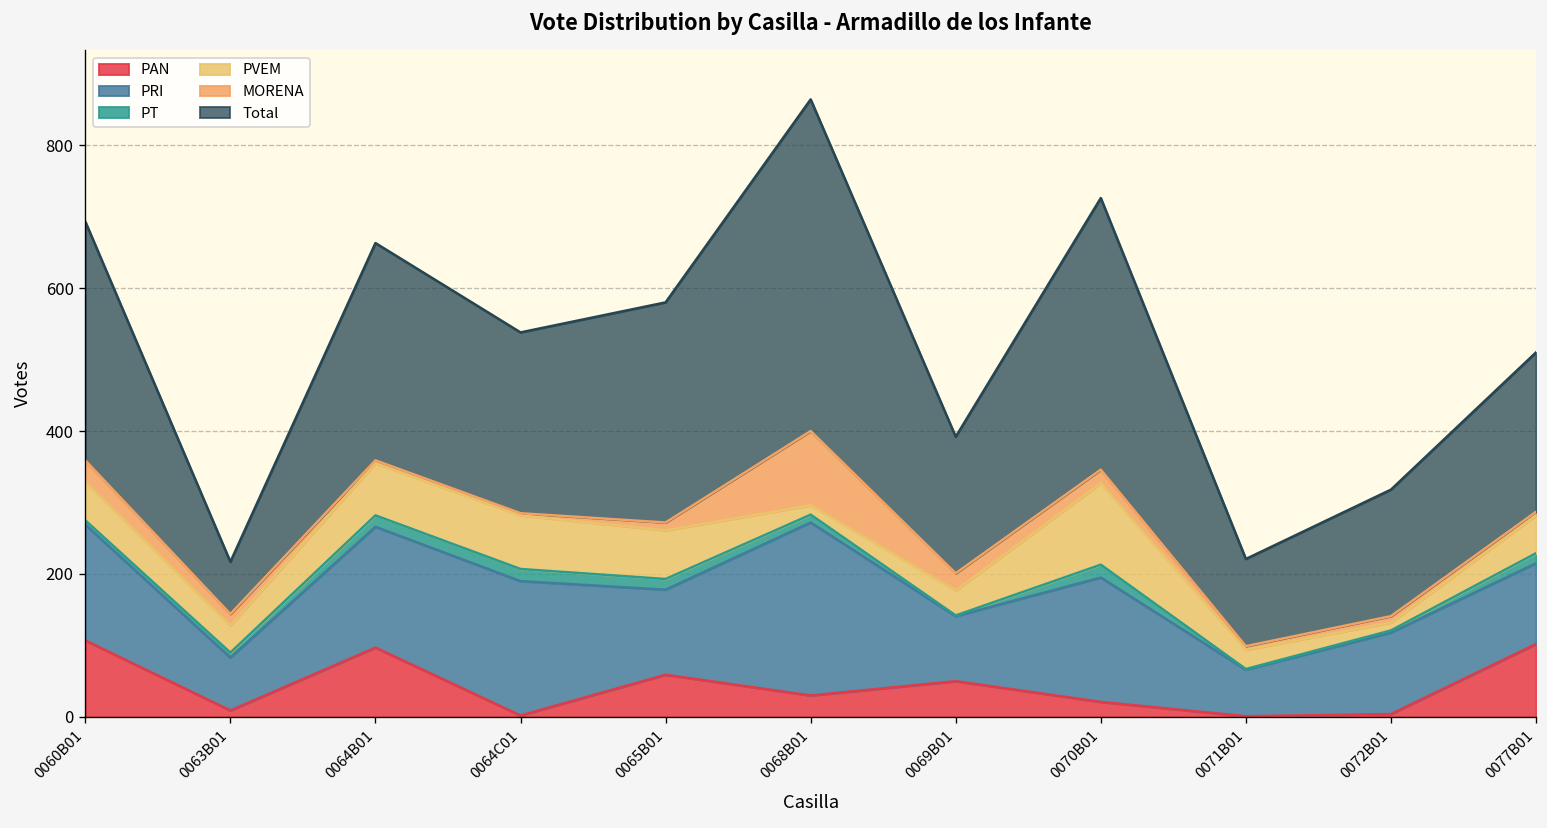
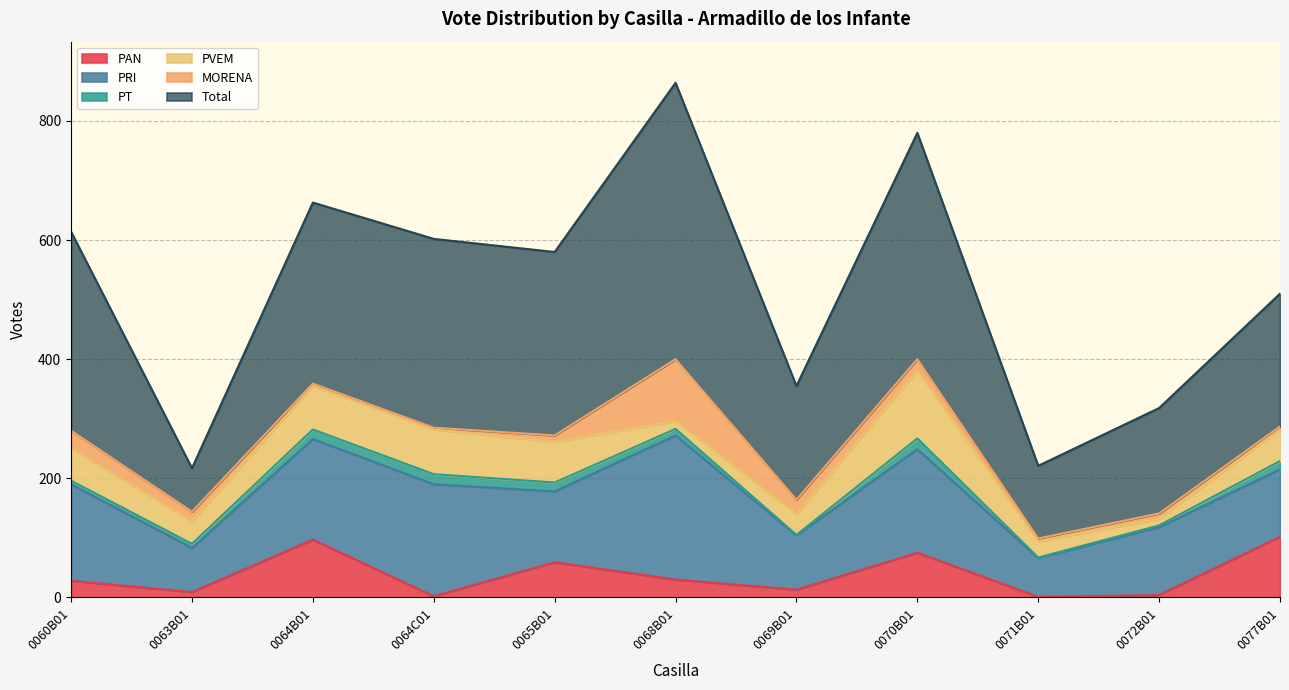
  {
    "PAN": {
-     "0060B01": 110,
+     "0060B01": 30,
      "0063B01": 10,
      "0064B01": 100,
      "0064C01": 0,
      "0065B01": 60,
      "0068B01": 30,
-     "0069B01": 50,
-     "0070B01": 20,
+     "0069B01": 10,
+     "0070B01": 80,
      "0071B01": 0,
      "0072B01": 0,
      "0077B01": 100
    },
    "Total": {
      "0060B01": 330,
      "0063B01": 70,
      "0064B01": 300,
-     "0064C01": 250,
+     "0064C01": 320,
      "0065B01": 310,
      "0068B01": 460,
      "0069B01": 190,
      "0070B01": 380,
      "0071B01": 120,
      "0072B01": 180,
      "0077B01": 220
    }
  }
